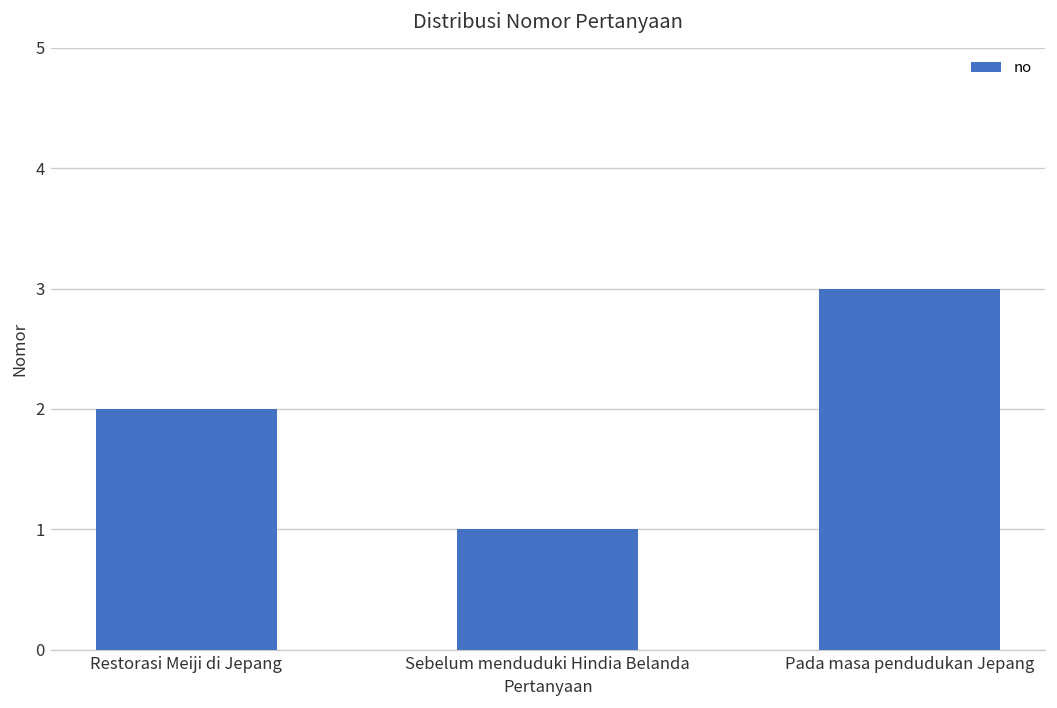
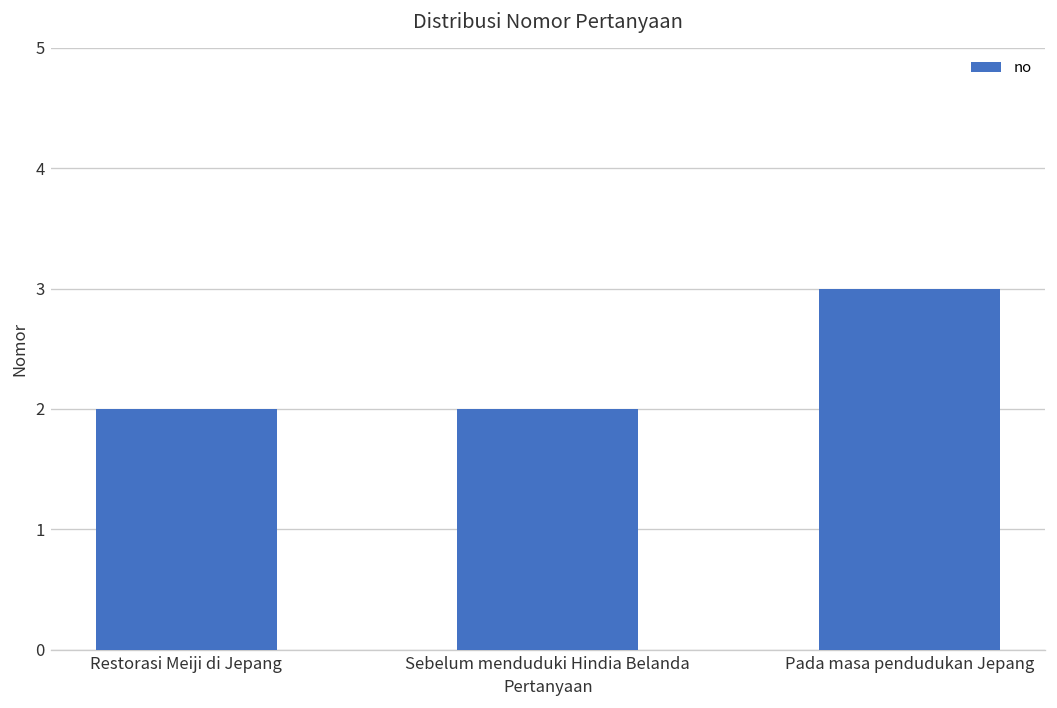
  {
    "Restorasi Meiji di Jepang": 2,
-   "Sebelum menduduki Hindia Belanda": 1,
+   "Sebelum menduduki Hindia Belanda": 2,
    "Pada masa pendudukan Jepang": 3
  }
